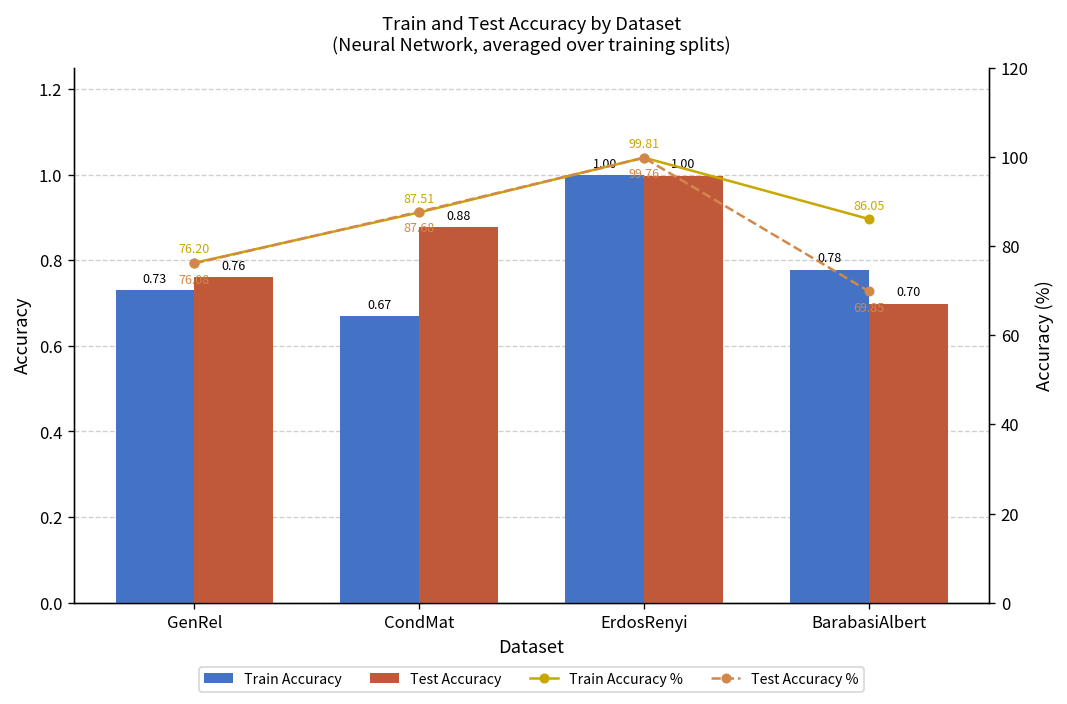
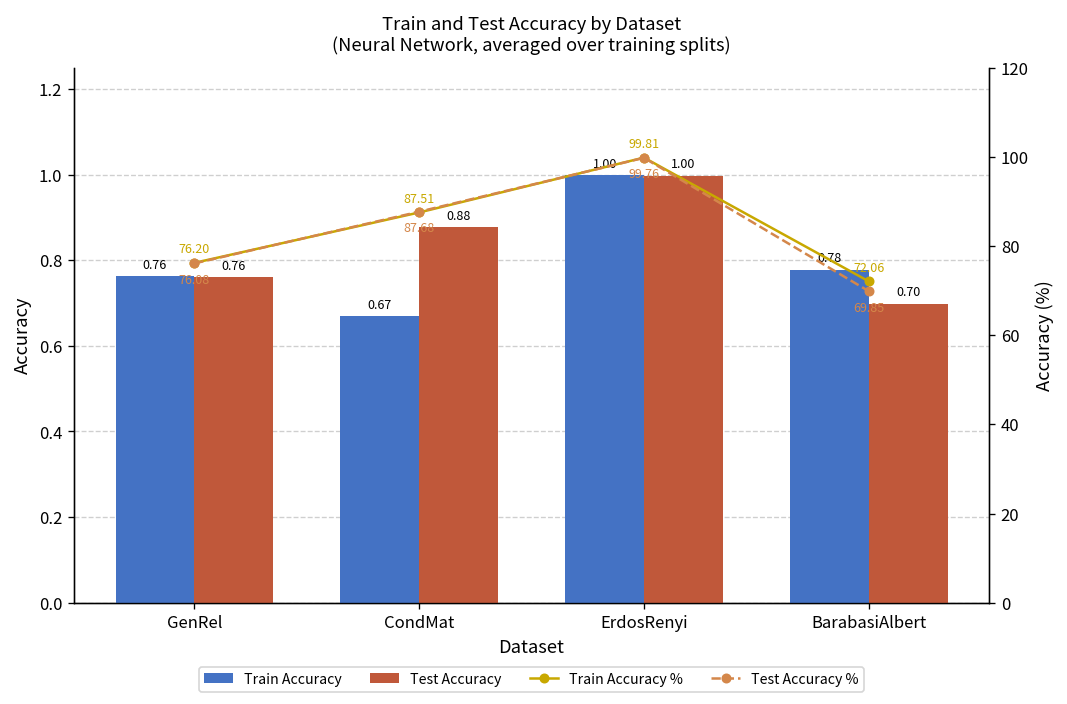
  {
    "Train Accuracy": {
-     "GenRel": 0.73,
+     "GenRel": 0.76,
      "CondMat": 0.67,
      "ErdosRenyi": 1.00,
      "BarabasiAlbert": 0.78
    },
    "Train Accuracy %": {
-     "BarabasiAlbert": 86.05
+     "BarabasiAlbert": 72.06
    }
  }
